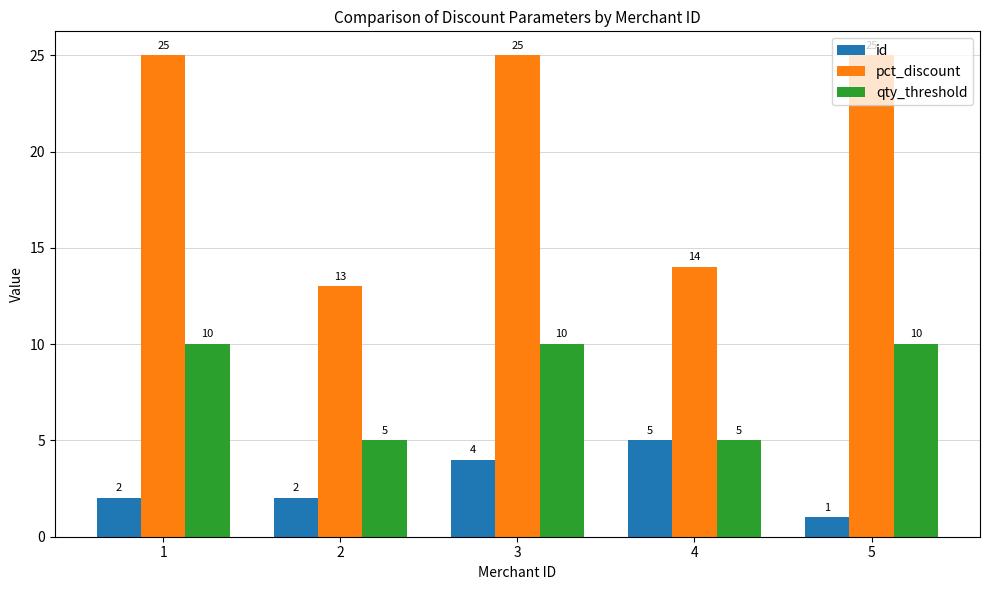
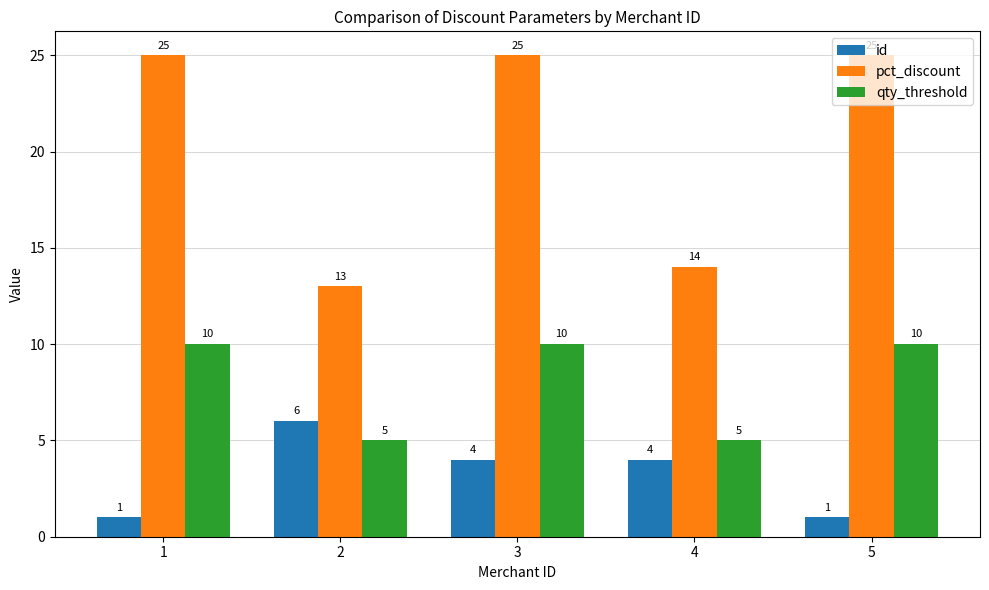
  {
    "id": {
-     "1": 2,
-     "2": 2,
+     "1": 1,
+     "2": 6,
      "3": 4,
-     "4": 5,
+     "4": 4,
      "5": 1
    },
    "pct_discount": {
      "1": 25,
      "2": 13,
      "3": 25,
      "4": 14
    },
    "qty_threshold": {
      "1": 10,
      "2": 5,
      "3": 10,
      "4": 5,
      "5": 10
    }
  }
